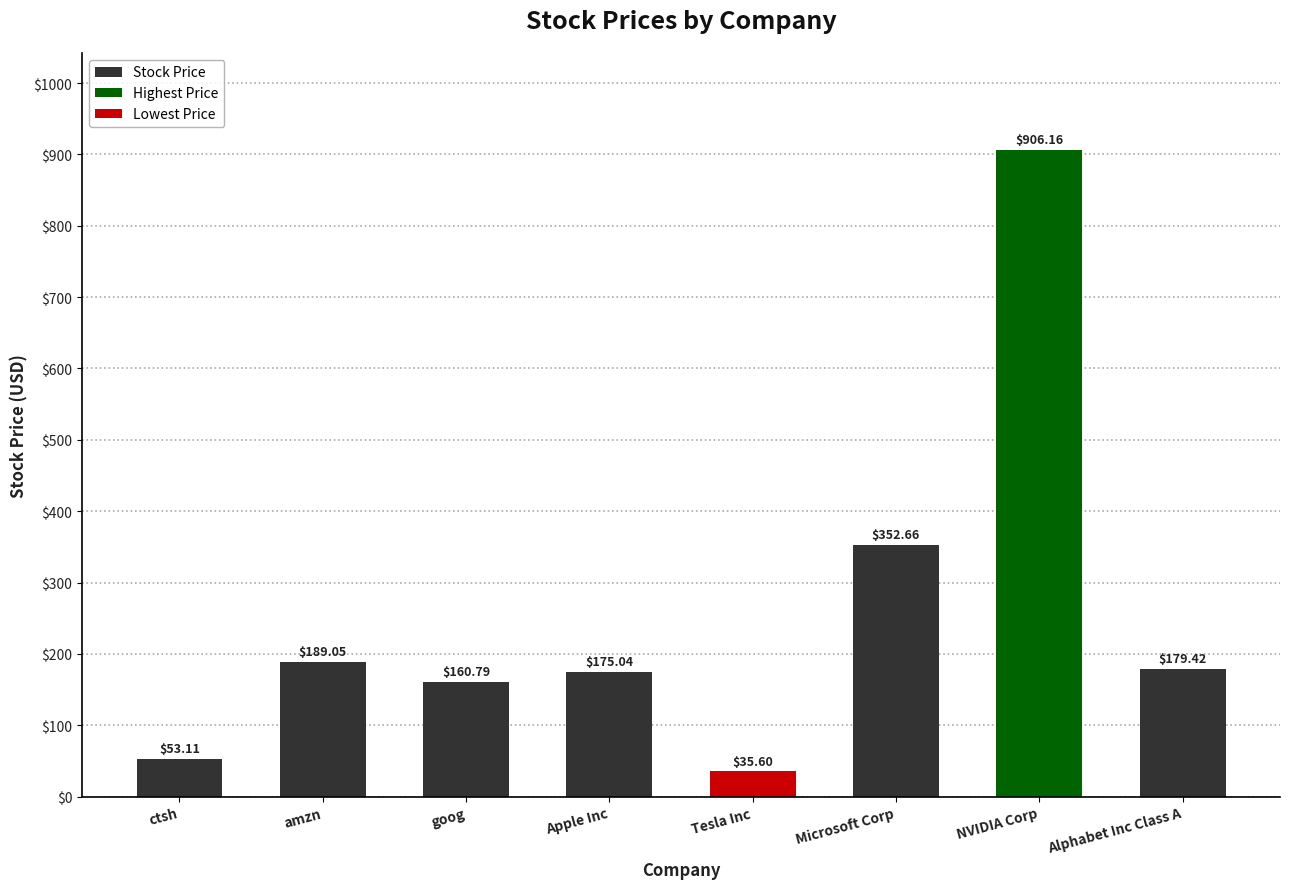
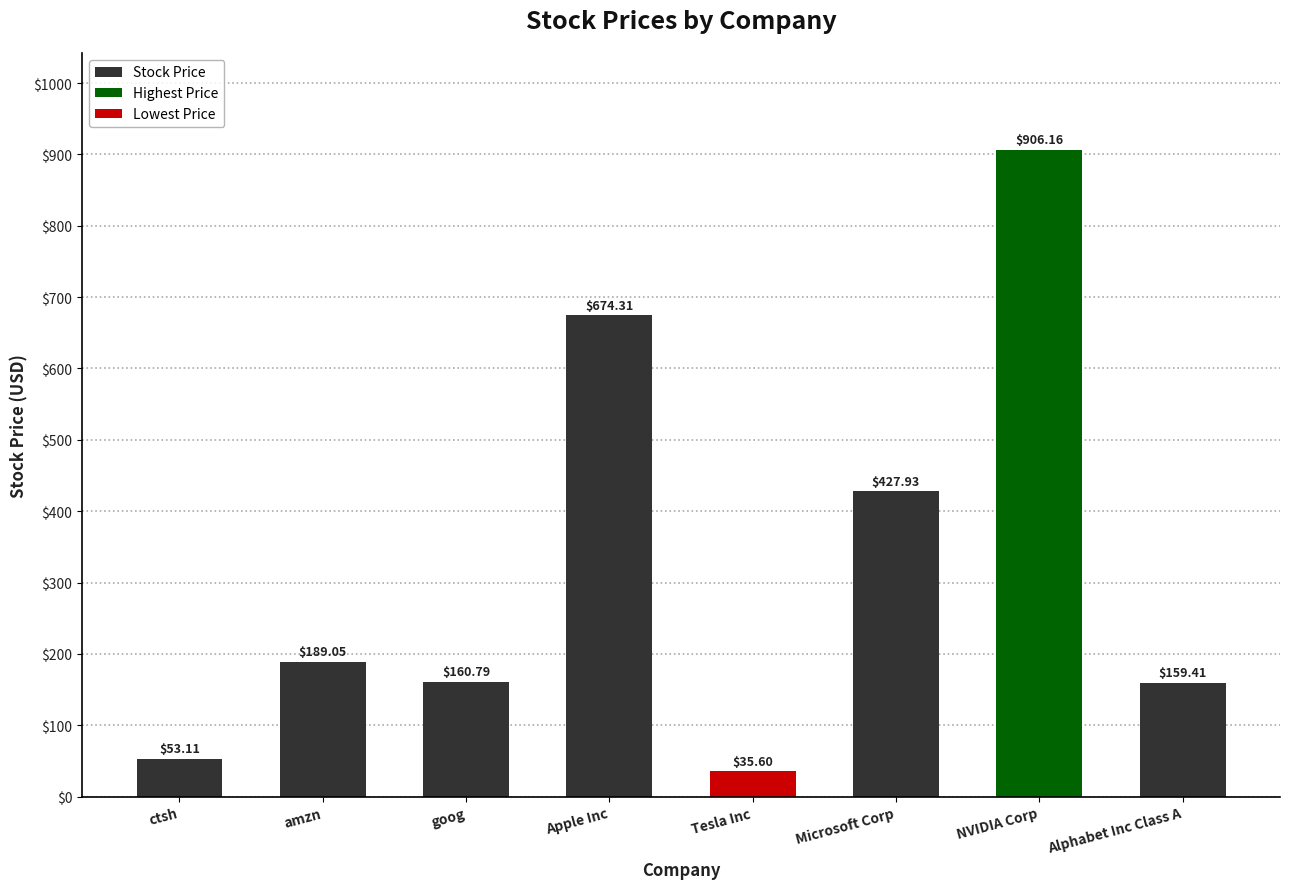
  {
    "ctsh": "$53.11",
    "amzn": "$189.05",
    "goog": "$160.79",
-   "Apple Inc": "$175.04",
+   "Apple Inc": "$674.31",
    "Tesla Inc": "$35.60",
-   "Microsoft Corp": "$352.66",
+   "Microsoft Corp": "$427.93",
    "NVIDIA Corp": "$906.16",
-   "Alphabet Inc Class A": "$179.42"
+   "Alphabet Inc Class A": "$159.41"
  }
